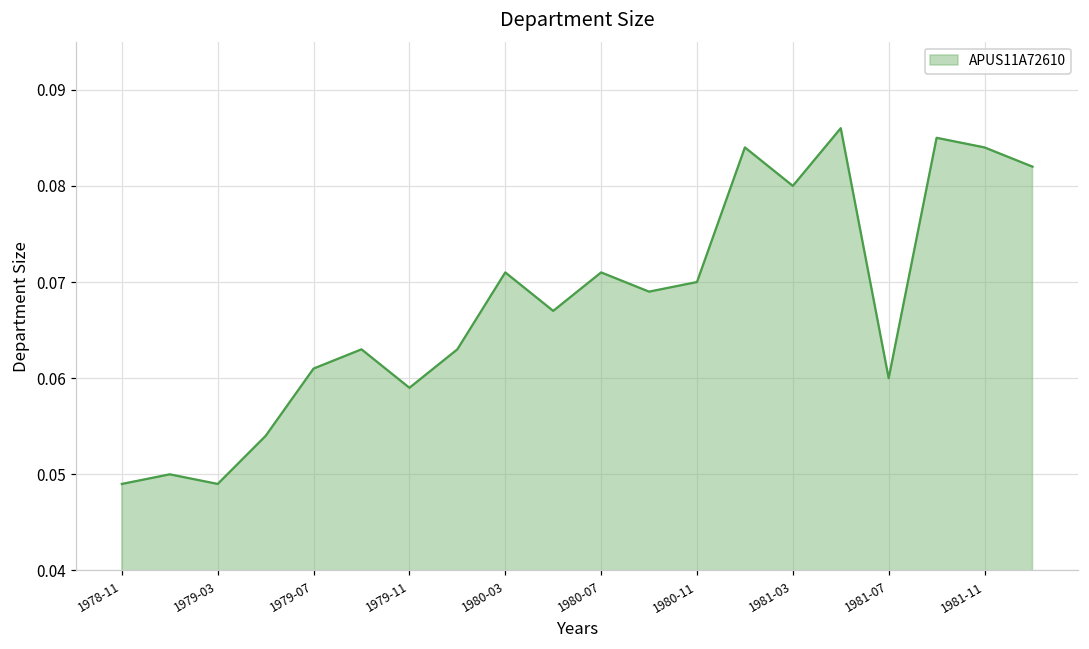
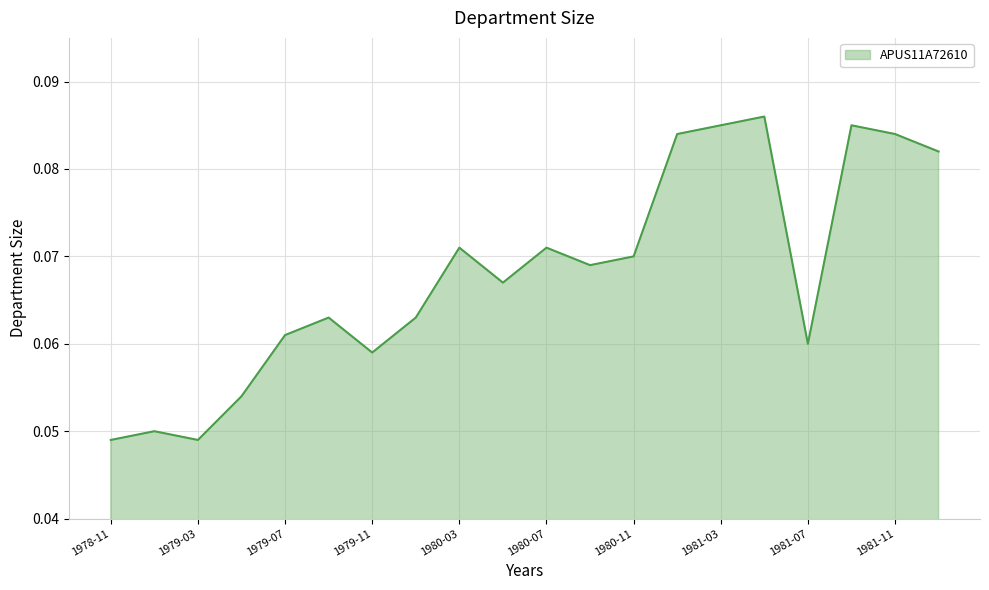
  {
    "1978-11": 0.049,
    "1979-03": 0.049,
    "1979-07": 0.061,
    "1979-11": 0.059,
    "1980-03": 0.071,
    "1980-07": 0.071,
    "1980-11": 0.070,
-   "1981-03": 0.080,
+   "1981-03": 0.085,
    "1981-07": 0.060,
    "1981-11": 0.084
  }
